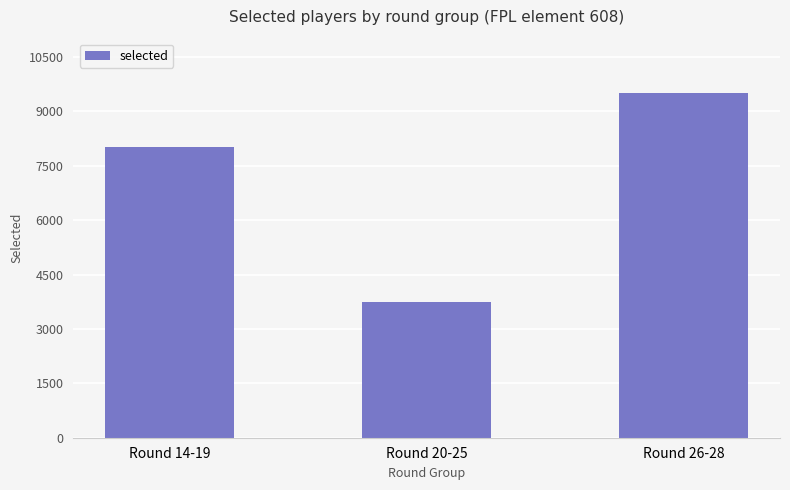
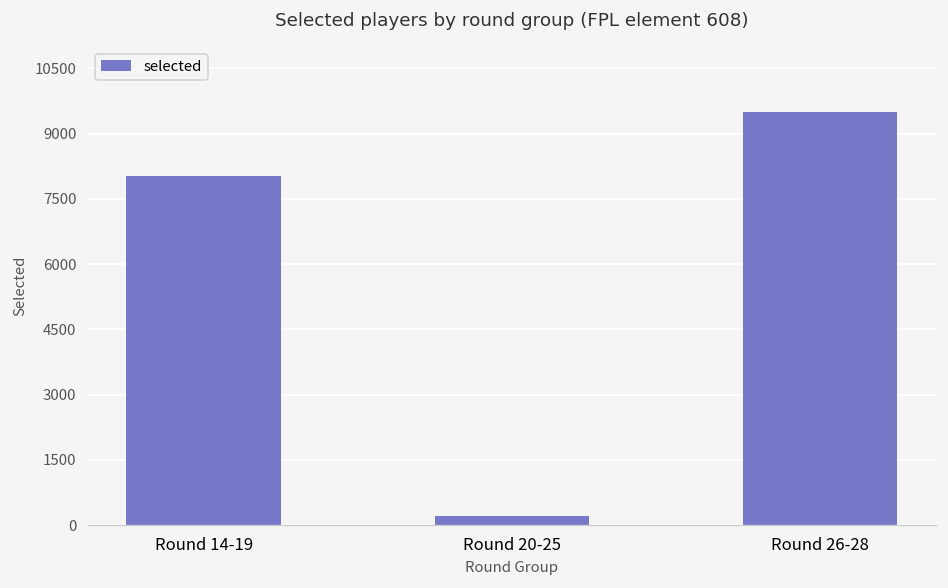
  {
    "Round 14-19": 8000,
-   "Round 20-25": 3800,
+   "Round 20-25": 200,
    "Round 26-28": 9500
  }
